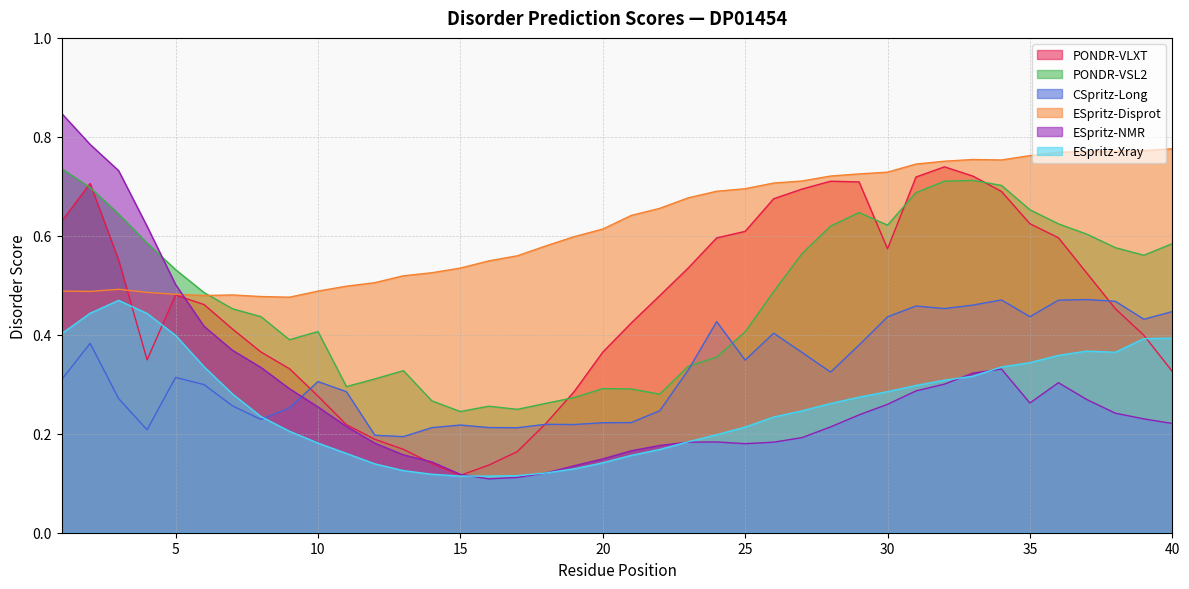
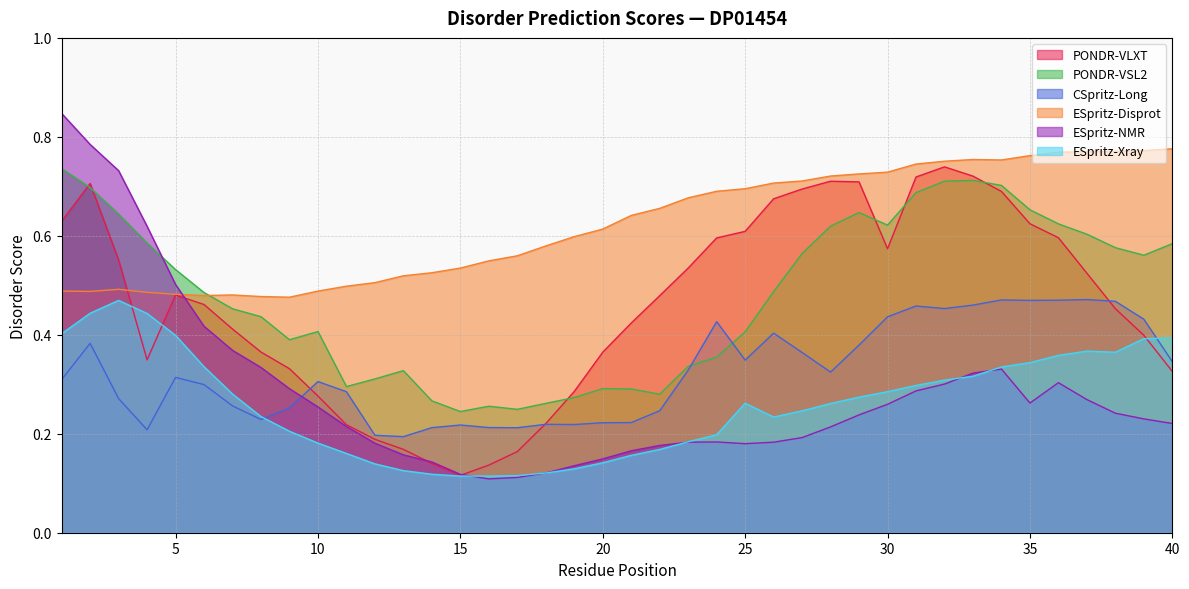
  {
    "PONDR-VLXT": {
      "10": 0.28,
      "20": 0.36,
      "25": 0.61,
      "30": 0.57,
      "35": 0.62,
      "40": 0.33
    },
    "PONDR-VSL2": {
      "5": 0.53,
      "10": 0.41,
      "15": 0.24,
      "20": 0.29,
      "25": 0.41,
      "30": 0.62,
      "35": 0.65,
      "40": 0.58
    },
    "CSpritz-Long": {
      "5": 0.31,
      "10": 0.31,
      "15": 0.22,
      "20": 0.22,
      "25": 0.35,
      "30": 0.44,
-     "35": 0.44,
-     "40": 0.45
+     "35": 0.47,
+     "40": 0.35
    },
    "ESpritz-Disprot": {
      "10": 0.49,
      "15": 0.53,
      "20": 0.61,
      "25": 0.70,
      "30": 0.73,
      "35": 0.76,
      "40": 0.78
    },
    "ESpritz-NMR": {
      "5": 0.50,
      "10": 0.25,
      "20": 0.15,
      "25": 0.18,
      "30": 0.26,
      "35": 0.26,
      "40": 0.22
    },
    "ESpritz-Xray": {
      "5": 0.40,
      "10": 0.18,
      "20": 0.14,
-     "25": 0.21,
+     "25": 0.26,
      "30": 0.29,
      "35": 0.34,
      "40": 0.39
    }
  }
